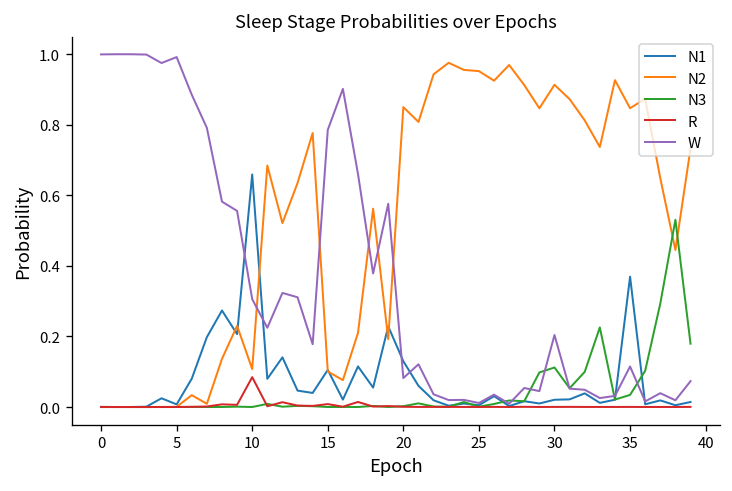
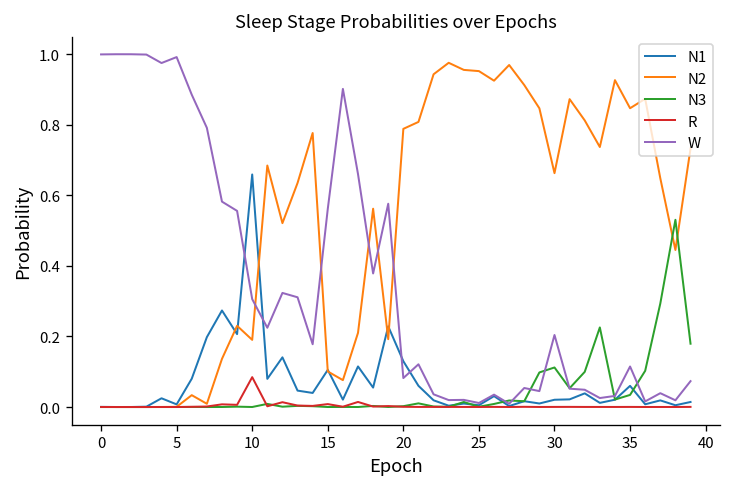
  {
    "N1": {
      "10": 0.66,
      "20": 0.13,
      "30": 0.02,
-     "35": 0.37
+     "35": 0.06
    },
    "N2": {
-     "10": 0.11,
-     "20": 0.85,
+     "10": 0.19,
+     "20": 0.79,
      "25": 0.95,
-     "30": 0.91,
+     "30": 0.66,
      "35": 0.85
    },
    "N3": {
      "10": 0.00,
      "30": 0.11,
      "35": 0.03
    },
    "R": {
      "10": 0.08,
      "30": 0.00,
      "35": 0.00
    },
    "W": {
      "0": 1.00,
      "5": 0.99,
      "10": 0.31,
-     "15": 0.79,
+     "15": 0.56,
      "20": 0.08,
      "30": 0.20,
      "35": 0.11
    }
  }
